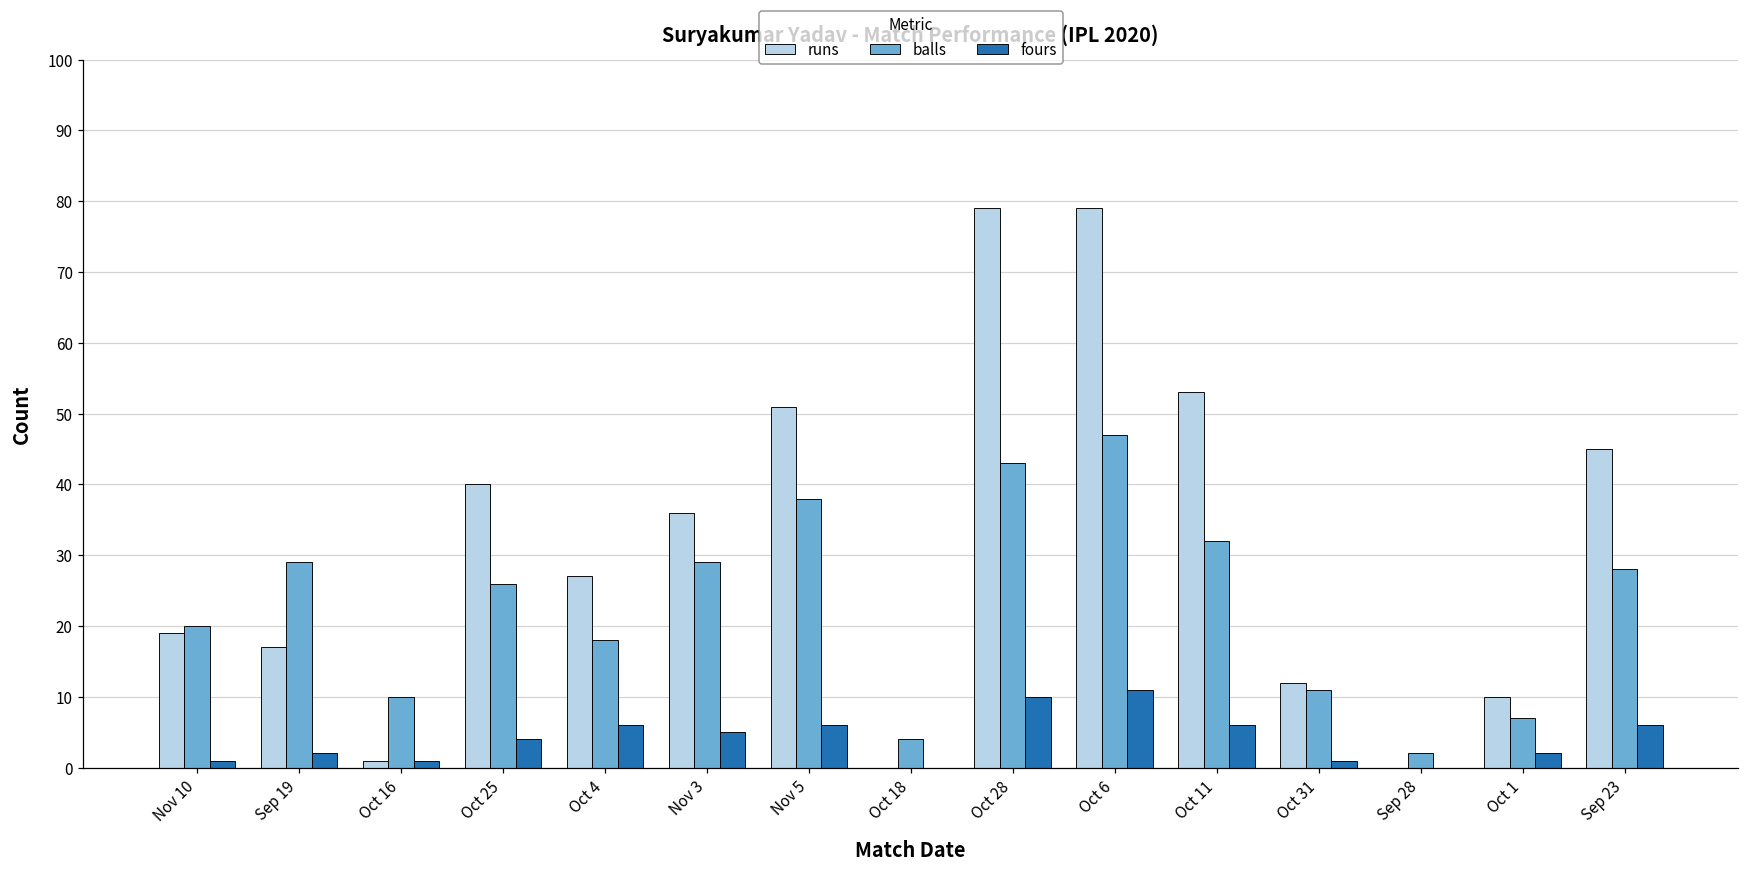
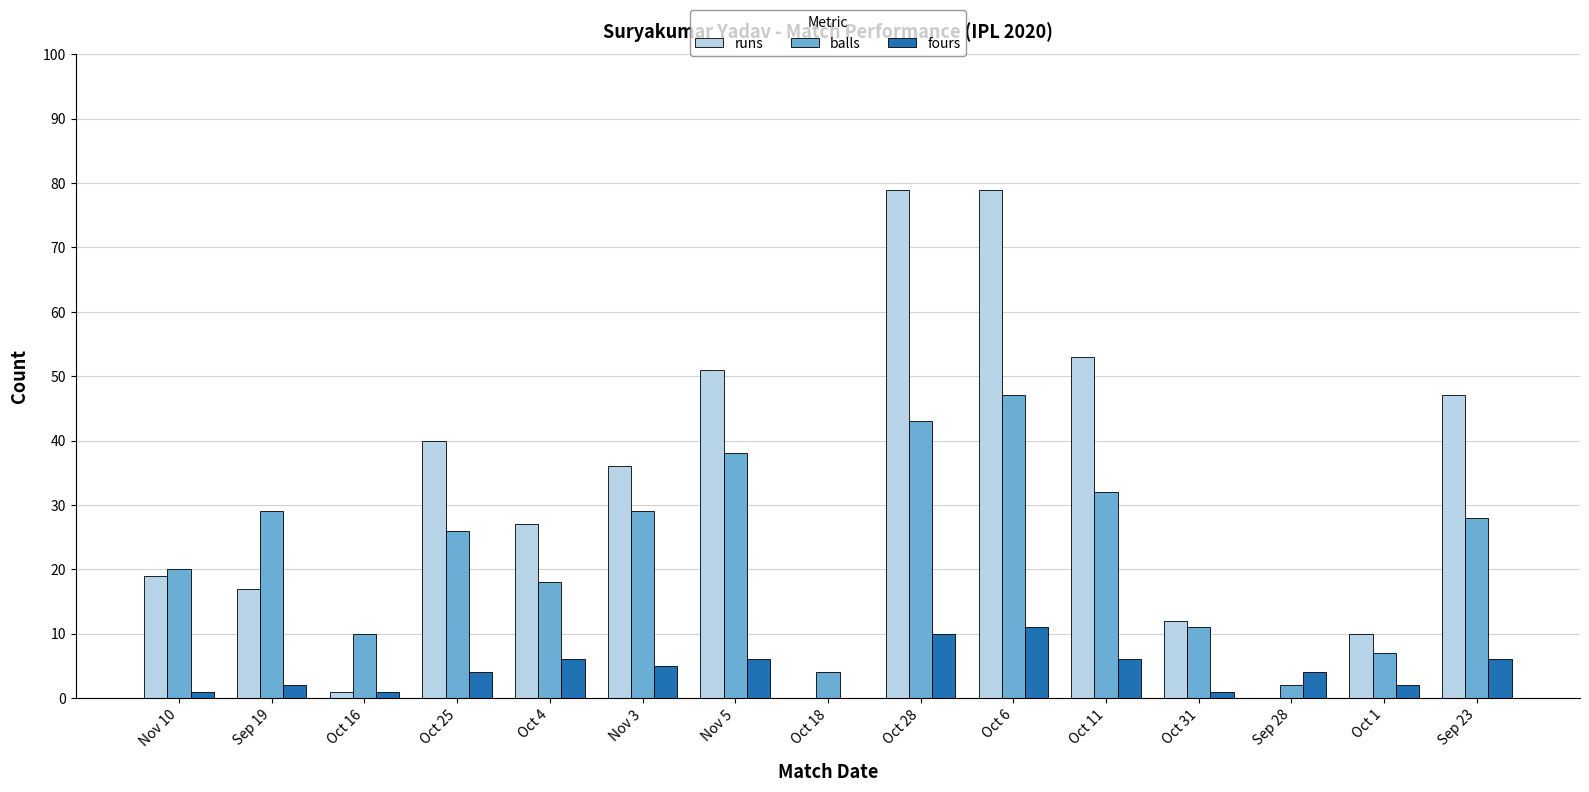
  {
    "runs": {
      "Nov 10": 19,
      "Sep 19": 17,
      "Oct 16": 1,
      "Oct 25": 40,
      "Oct 4": 27,
      "Nov 3": 36,
      "Nov 5": 51,
      "Oct 18": 0,
      "Oct 28": 79,
      "Oct 6": 79,
      "Oct 11": 53,
      "Oct 31": 12,
      "Sep 28": 0,
      "Oct 1": 10,
-     "Sep 23": 45
+     "Sep 23": 47
    },
    "balls": {
      "Nov 10": 20,
      "Sep 19": 29,
      "Oct 16": 10,
      "Oct 25": 26,
      "Oct 4": 18,
      "Nov 3": 29,
      "Nov 5": 38,
      "Oct 18": 4,
      "Oct 28": 43,
      "Oct 6": 47,
      "Oct 11": 32,
      "Oct 31": 11,
      "Sep 28": 2,
      "Oct 1": 7,
      "Sep 23": 28
    },
    "fours": {
      "Nov 10": 1,
      "Sep 19": 2,
      "Oct 16": 1,
      "Oct 25": 4,
      "Oct 4": 6,
      "Nov 3": 5,
      "Nov 5": 6,
      "Oct 18": 0,
      "Oct 28": 10,
      "Oct 6": 11,
      "Oct 11": 6,
      "Oct 31": 1,
-     "Sep 28": 0,
+     "Sep 28": 4,
      "Oct 1": 2,
      "Sep 23": 6
    }
  }
